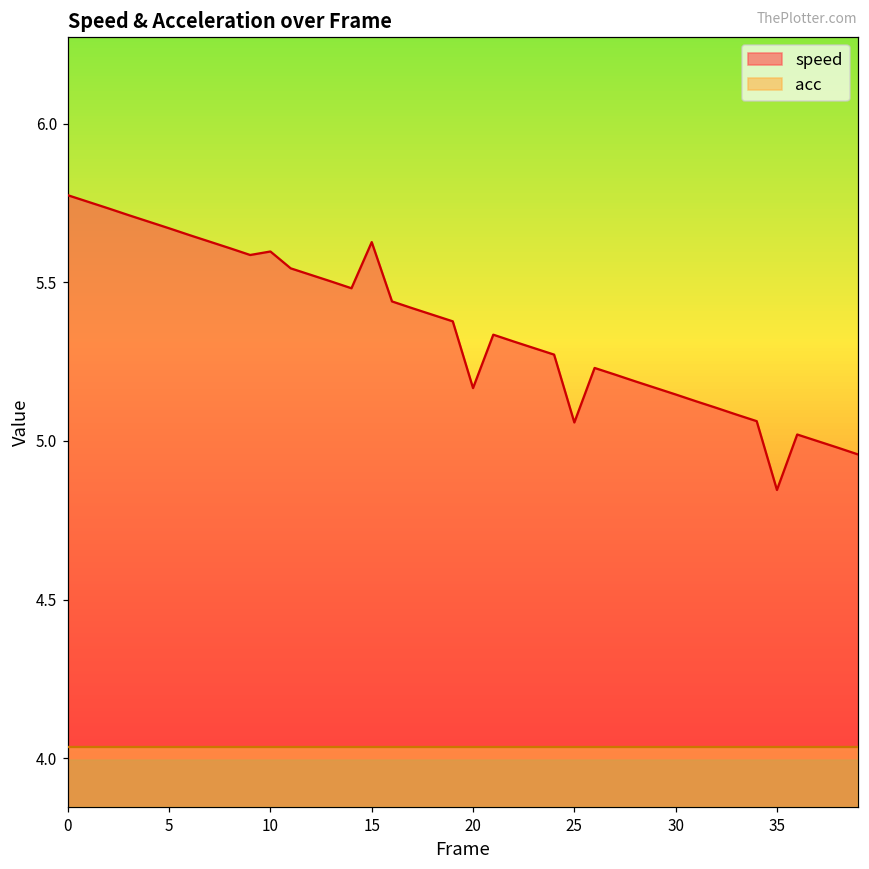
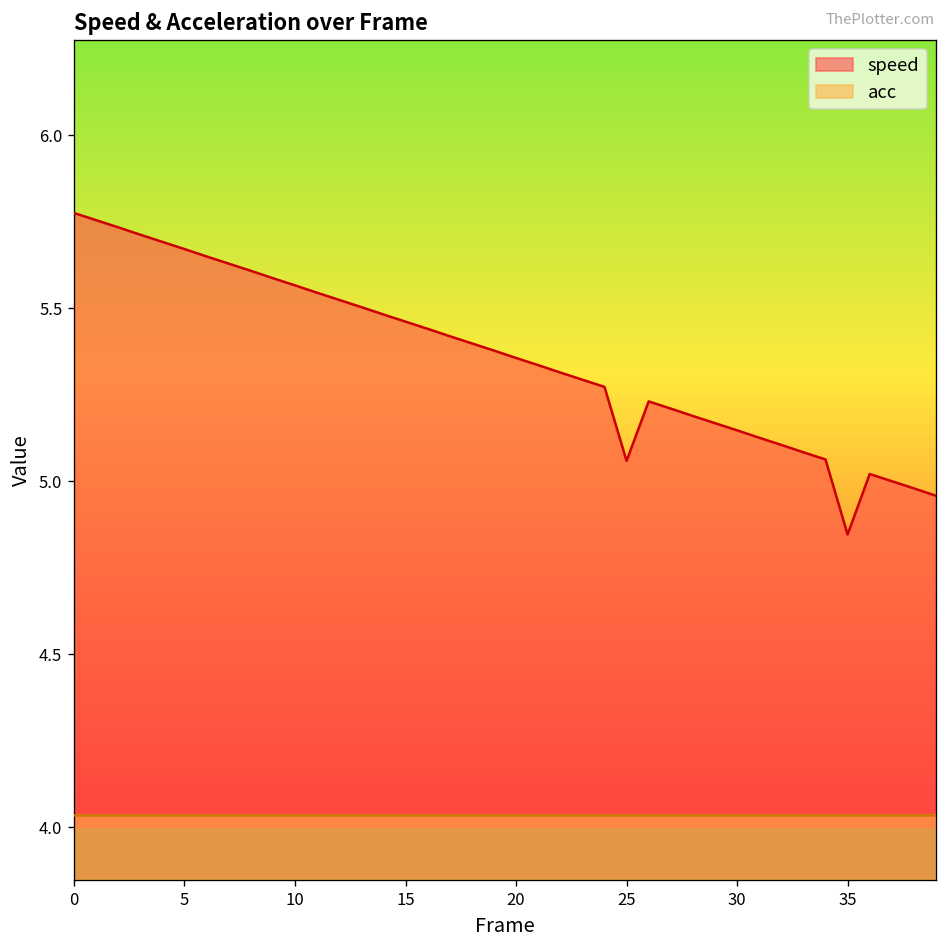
  {
    "speed": {
      "0": 5.78,
      "5": 5.67,
-     "10": 5.60,
-     "15": 5.63,
-     "20": 5.17,
+     "10": 5.57,
+     "15": 5.46,
+     "20": 5.36,
      "25": 5.06,
      "30": 5.15,
      "35": 4.85
    },
    "acc": {
      "0": 4.03,
      "5": 4.03,
      "10": 4.03,
      "15": 4.03,
      "20": 4.03,
      "25": 4.03,
      "30": 4.03,
      "35": 4.03
    }
  }
